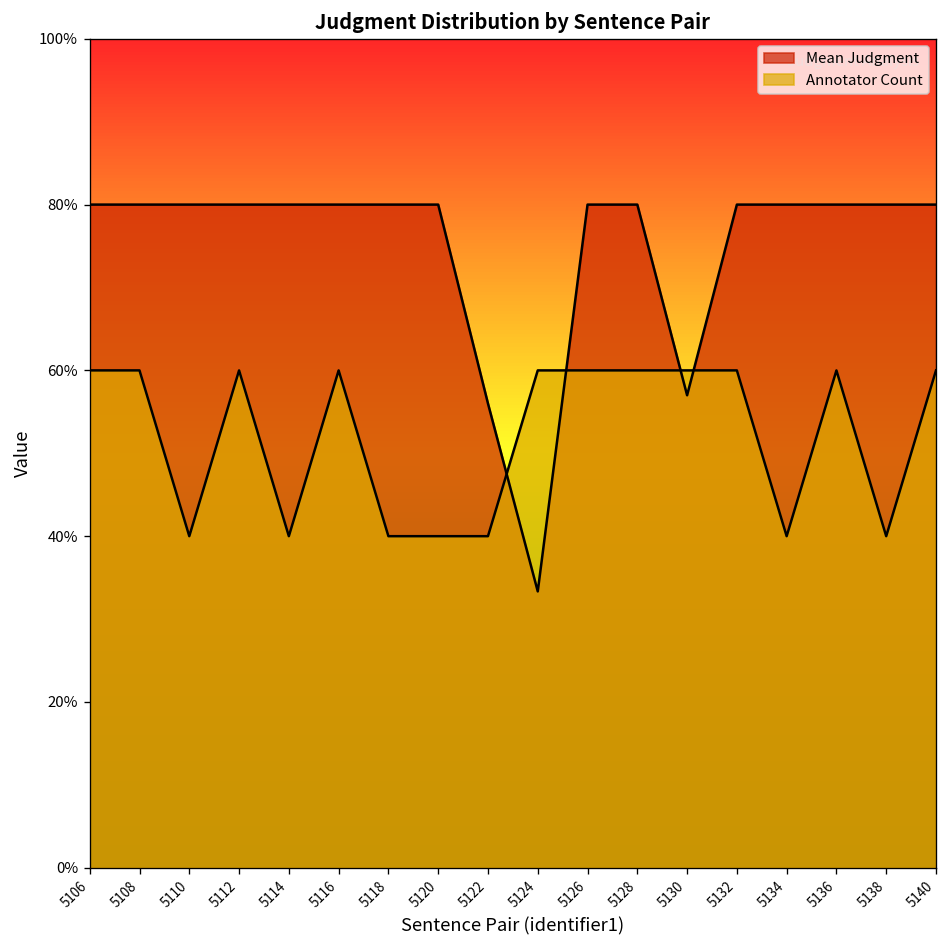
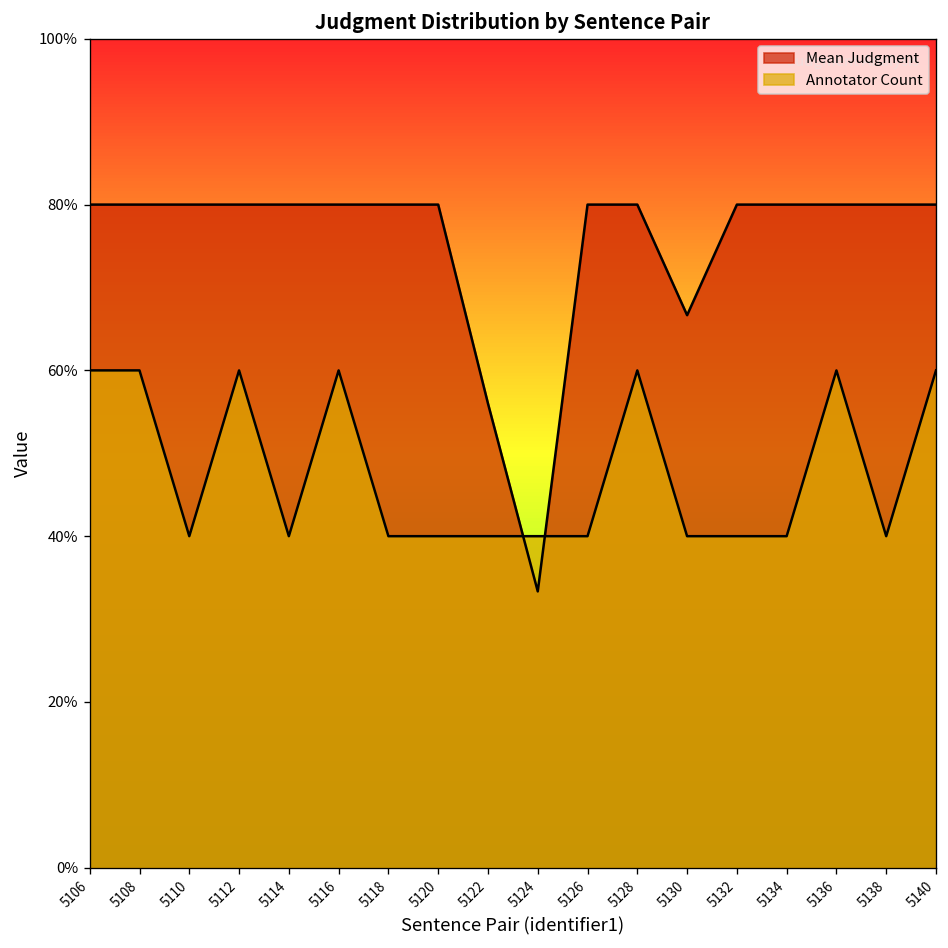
  {
    "Mean Judgment": {
      "5106": "80%",
      "5108": "80%",
      "5110": "80%",
      "5112": "80%",
      "5114": "80%",
      "5116": "80%",
      "5118": "80%",
      "5120": "80%",
      "5122": "56%",
      "5124": "33%",
      "5126": "80%",
      "5128": "80%",
-     "5130": "57%",
+     "5130": "67%",
      "5132": "80%",
      "5134": "80%",
      "5136": "80%",
      "5138": "80%",
      "5140": "80%"
    },
    "Annotator Count": {
      "5106": "60%",
      "5108": "60%",
      "5110": "40%",
      "5112": "60%",
      "5114": "40%",
      "5116": "60%",
      "5118": "40%",
      "5120": "40%",
      "5122": "40%",
-     "5124": "60%",
-     "5126": "60%",
+     "5124": "40%",
+     "5126": "40%",
      "5128": "60%",
-     "5130": "60%",
-     "5132": "60%",
+     "5130": "40%",
+     "5132": "40%",
      "5134": "40%",
      "5136": "60%",
      "5138": "40%",
      "5140": "60%"
    }
  }
